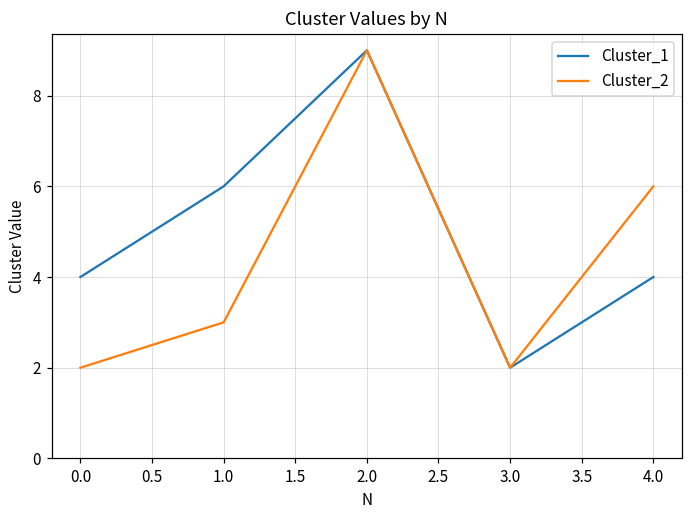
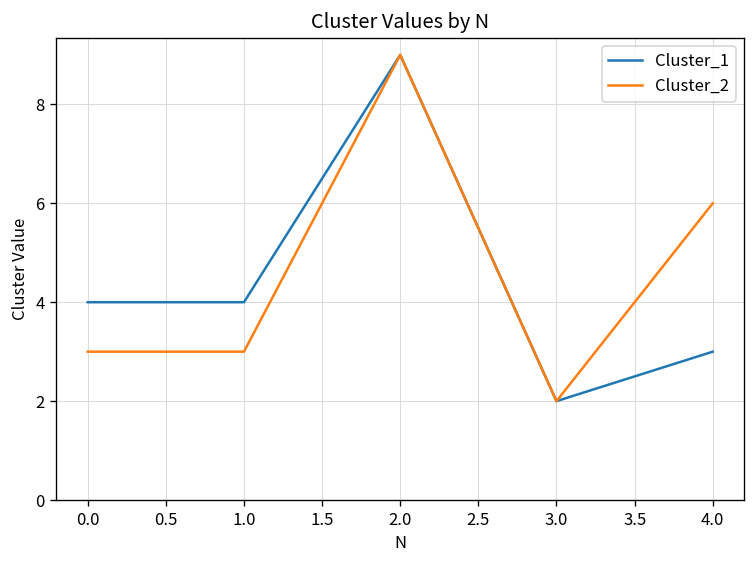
  {
    "Cluster_1": {
      "0.0": 4,
-     "1.0": 6,
-     "4.0": 4
+     "1.0": 4,
+     "4.0": 3
    },
    "Cluster_2": {
-     "0.0": 2,
+     "0.0": 3,
      "1.0": 3,
      "4.0": 6
    }
  }
